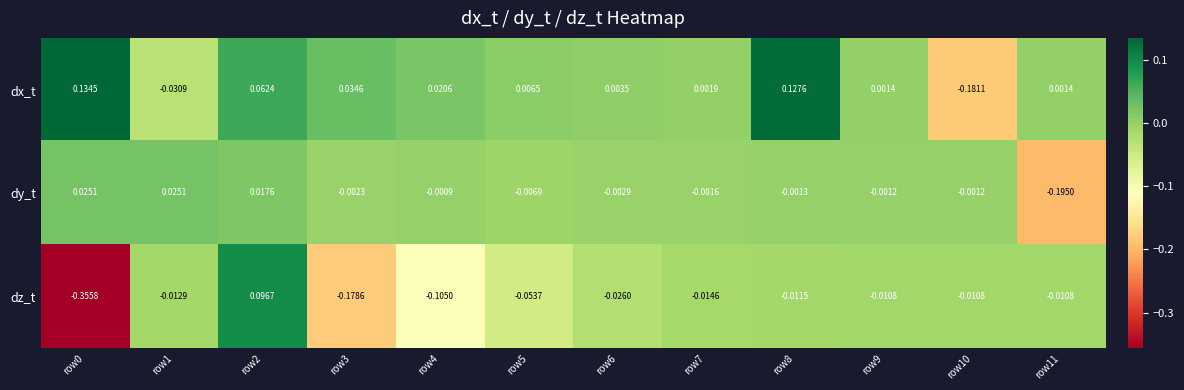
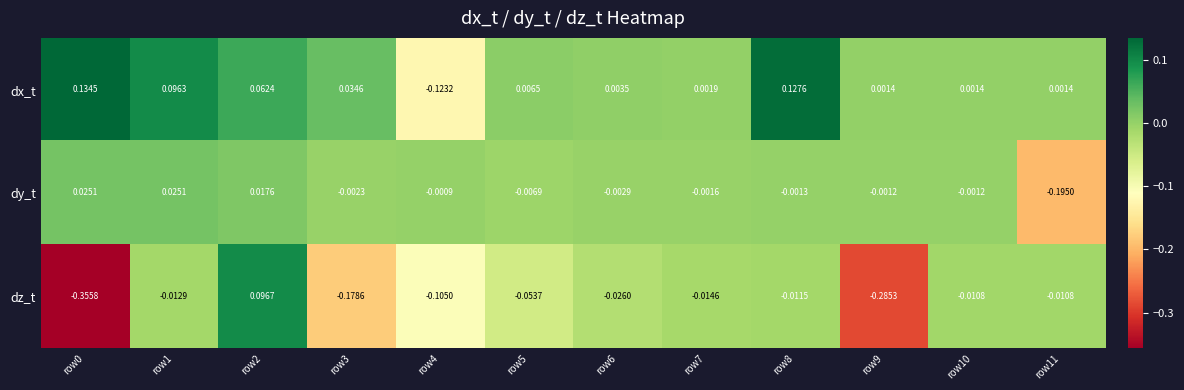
  {
    "dx_t": {
      "row0": 0.1345,
-     "row1": -0.0309,
+     "row1": 0.0963,
      "row2": 0.0624,
      "row3": 0.0346,
-     "row4": 0.0206,
+     "row4": -0.1232,
      "row5": 0.0065,
      "row6": 0.0035,
      "row7": 0.0019,
      "row8": 0.1276,
      "row9": 0.0014,
-     "row10": -0.1811,
+     "row10": 0.0014,
      "row11": 0.0014
    },
    "dy_t": {
      "row0": 0.0251,
      "row1": 0.0251,
      "row2": 0.0176,
      "row3": -0.0023,
      "row4": -0.0009,
      "row5": -0.0069,
      "row6": -0.0029,
      "row7": -0.0016,
      "row8": -0.0013,
      "row9": -0.0012,
      "row10": -0.0012,
      "row11": -0.1950
    },
    "dz_t": {
      "row0": -0.3558,
      "row1": -0.0129,
      "row2": 0.0967,
      "row3": -0.1786,
      "row4": -0.1050,
      "row5": -0.0537,
      "row6": -0.0260,
      "row7": -0.0146,
      "row8": -0.0115,
-     "row9": -0.0108,
+     "row9": -0.2853,
      "row10": -0.0108,
      "row11": -0.0108
    }
  }
